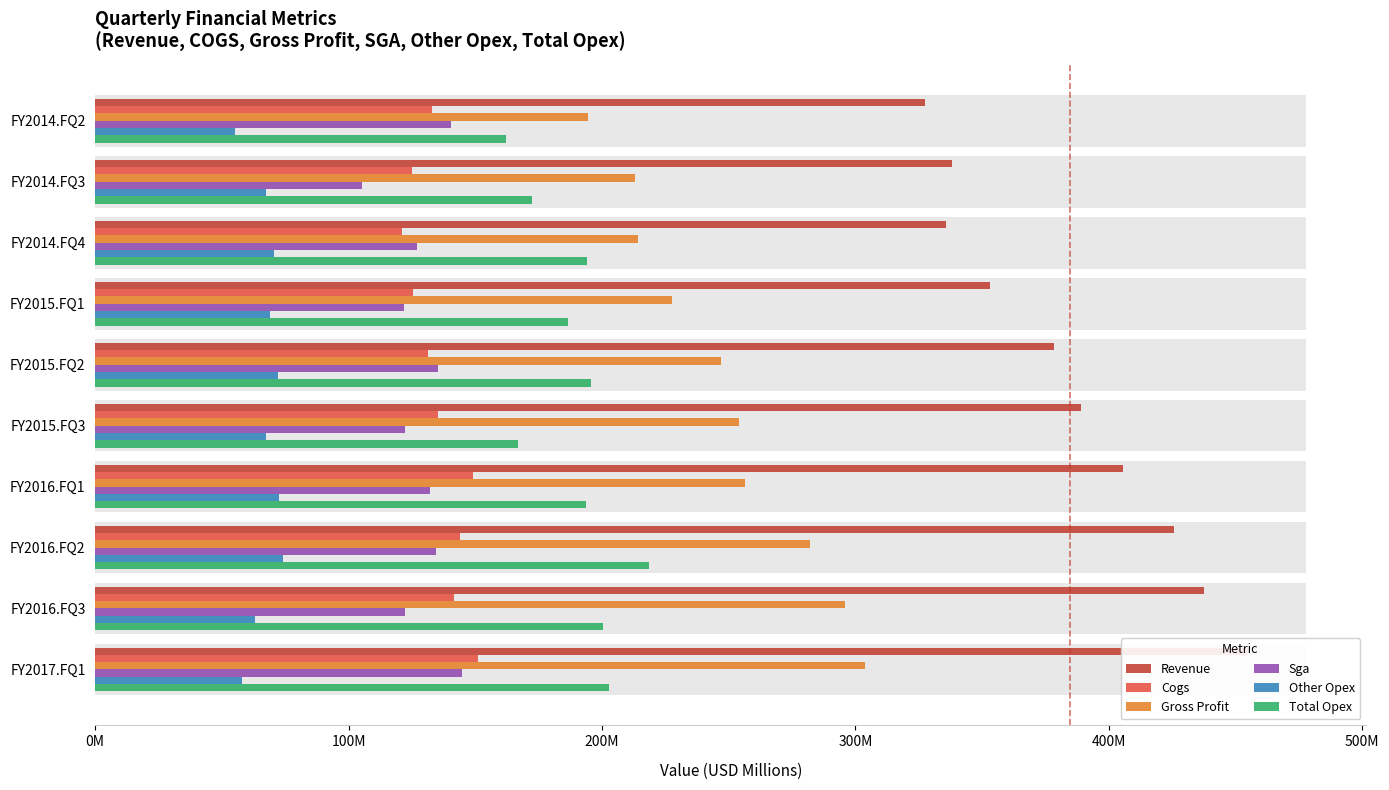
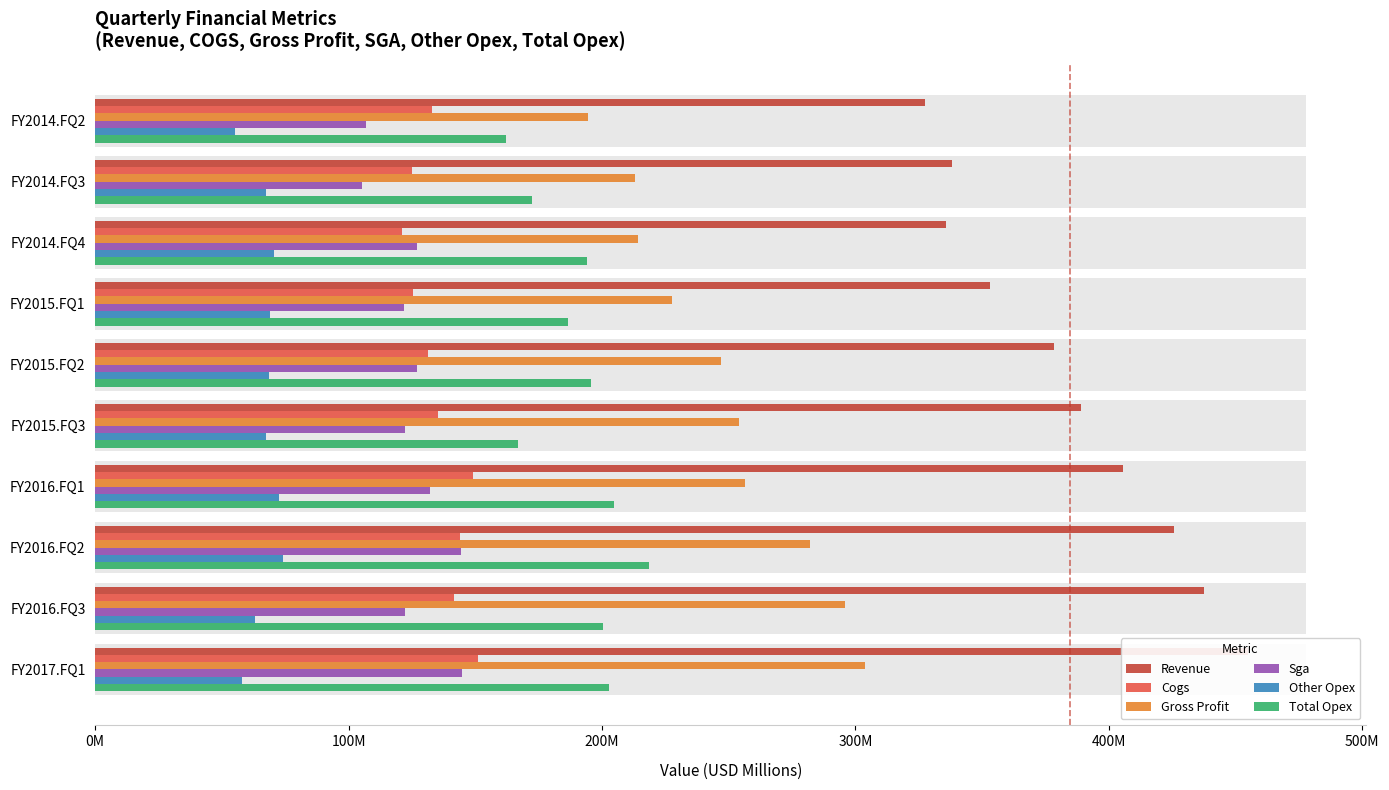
  {
    "Sga": {
-     "FY2014.FQ2": 140000000,
-     "FY2015.FQ2": 135000000,
-     "FY2016.FQ2": 135000000
+     "FY2014.FQ2": 107000000,
+     "FY2015.FQ2": 127000000,
+     "FY2016.FQ2": 144000000
    },
    "Other Opex": {
-     "FY2015.FQ2": 72000000
+     "FY2015.FQ2": 69000000
    },
    "Total Opex": {
-     "FY2016.FQ1": 194000000
+     "FY2016.FQ1": 205000000
    }
  }
